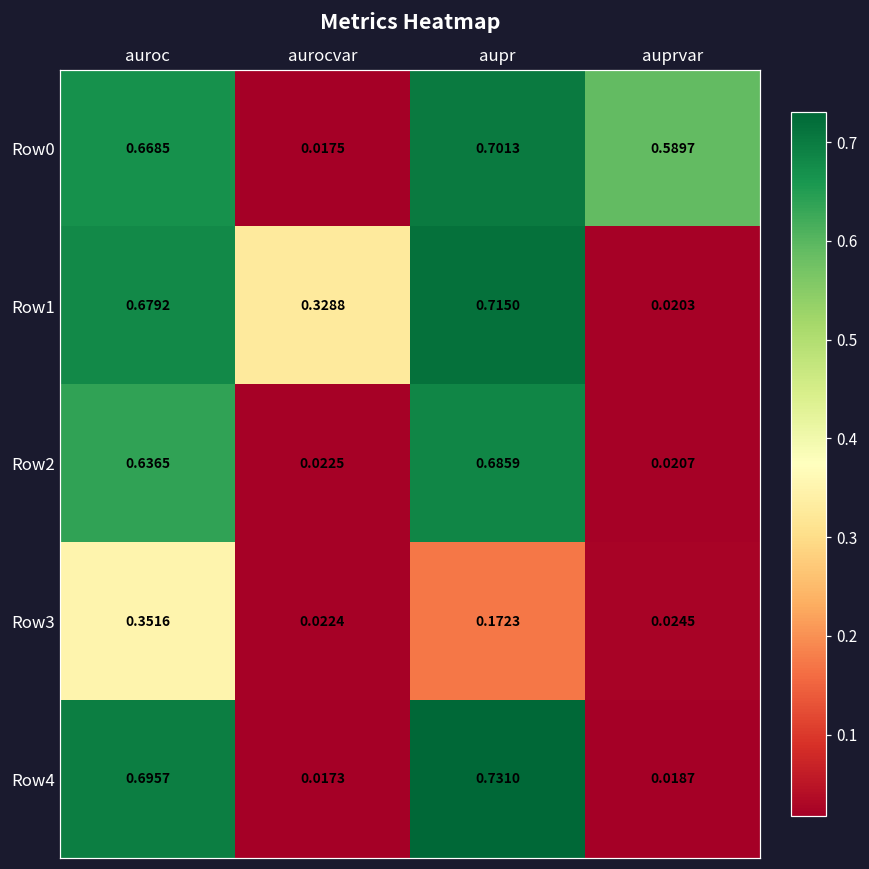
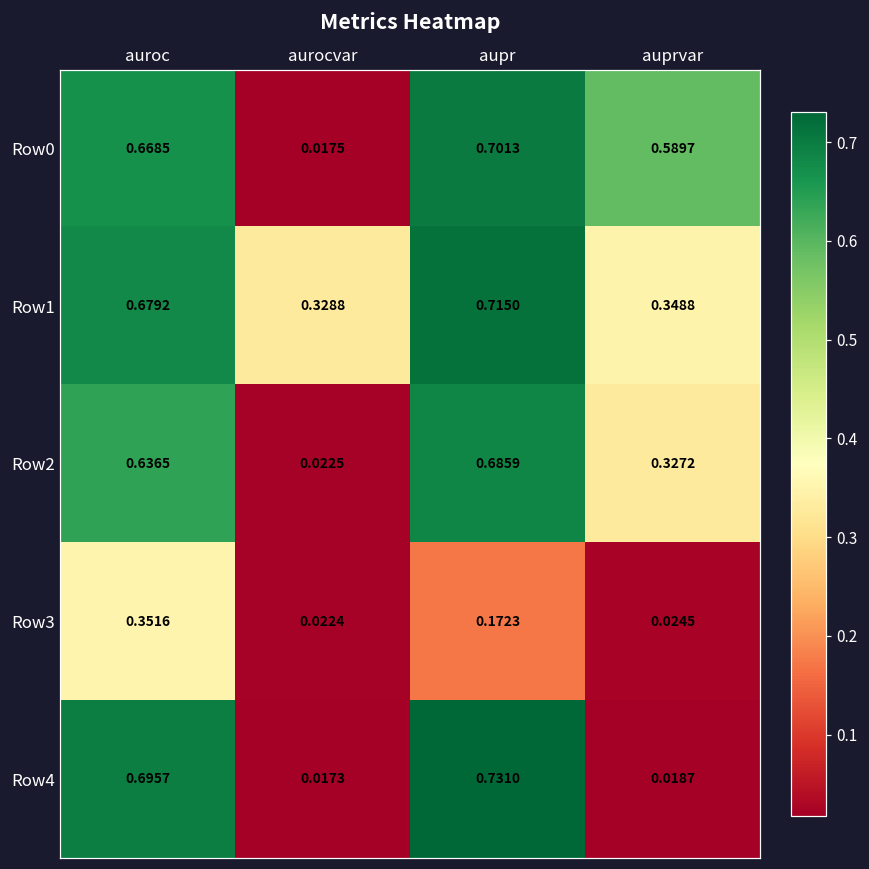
  {
    "Row0": {
      "auroc": 0.6685,
      "aurocvar": 0.0175,
      "aupr": 0.7013,
      "auprvar": 0.5897
    },
    "Row1": {
      "auroc": 0.6792,
      "aurocvar": 0.3288,
      "aupr": 0.7150,
-     "auprvar": 0.0203
+     "auprvar": 0.3488
    },
    "Row2": {
      "auroc": 0.6365,
      "aurocvar": 0.0225,
      "aupr": 0.6859,
-     "auprvar": 0.0207
+     "auprvar": 0.3272
    },
    "Row3": {
      "auroc": 0.3516,
      "aurocvar": 0.0224,
      "aupr": 0.1723,
      "auprvar": 0.0245
    },
    "Row4": {
      "auroc": 0.6957,
      "aurocvar": 0.0173,
      "aupr": 0.7310,
      "auprvar": 0.0187
    }
  }
